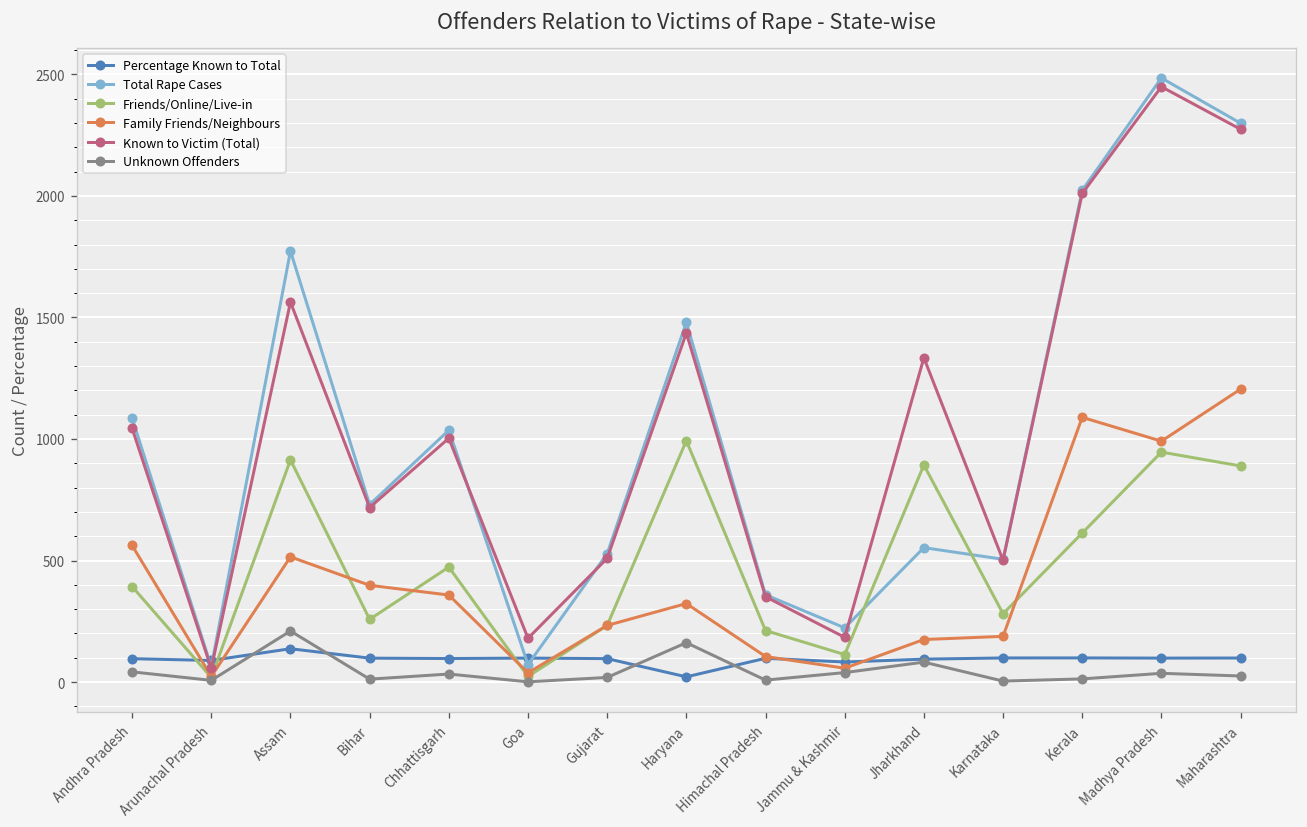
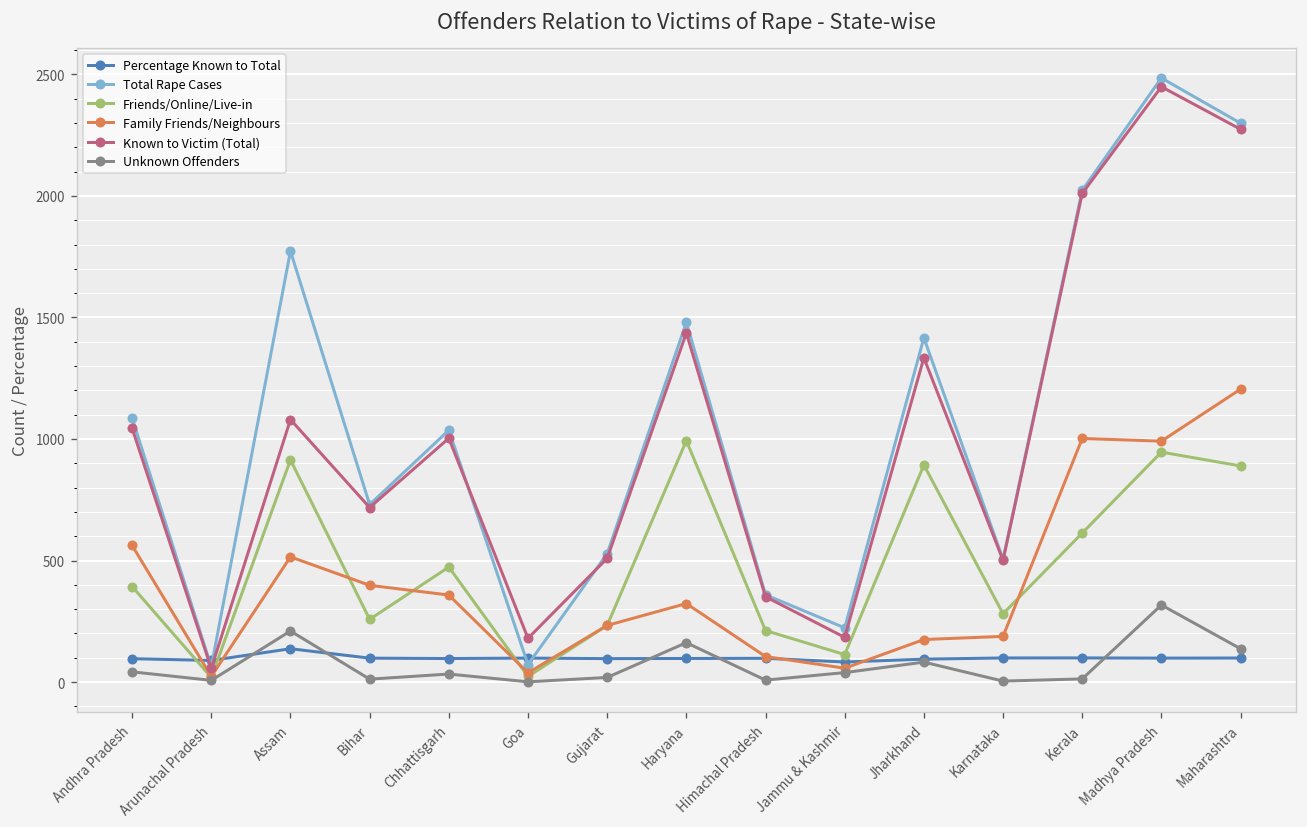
  {
    "Percentage Known to Total": {
      "Andhra Pradesh": 100,
      "Arunachal Pradesh": 90,
      "Assam": 140,
      "Bihar": 100,
      "Chhattisgarh": 100,
      "Goa": 100,
      "Gujarat": 100,
-     "Haryana": 20,
+     "Haryana": 100,
      "Jammu & Kashmir": 80,
      "Karnataka": 100,
      "Kerala": 100,
      "Madhya Pradesh": 100,
      "Maharashtra": 100
    },
    "Total Rape Cases": {
      "Andhra Pradesh": 1090,
      "Assam": 1770,
      "Chhattisgarh": 1040,
      "Goa": 70,
      "Gujarat": 530,
      "Haryana": 1480,
      "Jammu & Kashmir": 220,
-     "Jharkhand": 550,
+     "Jharkhand": 1420,
      "Kerala": 2020,
      "Madhya Pradesh": 2490,
      "Maharashtra": 2300
    },
    "Friends/Online/Live-in": {
      "Andhra Pradesh": 390,
      "Assam": 910,
      "Bihar": 260,
      "Chhattisgarh": 470,
      "Goa": 20,
      "Haryana": 990,
      "Himachal Pradesh": 210,
      "Jammu & Kashmir": 110,
      "Jharkhand": 890,
      "Karnataka": 280,
      "Kerala": 610,
      "Madhya Pradesh": 950,
      "Maharashtra": 890
    },
    "Family Friends/Neighbours": {
      "Andhra Pradesh": 560,
      "Assam": 520,
      "Bihar": 400,
      "Chhattisgarh": 360,
      "Goa": 40,
      "Haryana": 320,
      "Jammu & Kashmir": 60,
      "Jharkhand": 180,
      "Karnataka": 190,
-     "Kerala": 1090,
+     "Kerala": 1000,
      "Madhya Pradesh": 990,
      "Maharashtra": 1210
    },
    "Known to Victim (Total)": {
      "Andhra Pradesh": 1040,
-     "Assam": 1560,
+     "Assam": 1080,
      "Chhattisgarh": 1000,
      "Goa": 180,
      "Gujarat": 510,
      "Haryana": 1440,
      "Jammu & Kashmir": 180,
      "Jharkhand": 1330,
      "Kerala": 2010,
      "Madhya Pradesh": 2450,
      "Maharashtra": 2270
    },
    "Unknown Offenders": {
      "Andhra Pradesh": 40,
      "Assam": 210,
      "Bihar": 10,
      "Chhattisgarh": 30,
      "Goa": 0,
      "Gujarat": 20,
      "Haryana": 160,
      "Himachal Pradesh": 10,
      "Jammu & Kashmir": 40,
      "Karnataka": 0,
      "Kerala": 10,
-     "Madhya Pradesh": 40,
-     "Maharashtra": 30
+     "Madhya Pradesh": 320,
+     "Maharashtra": 140
    }
  }
